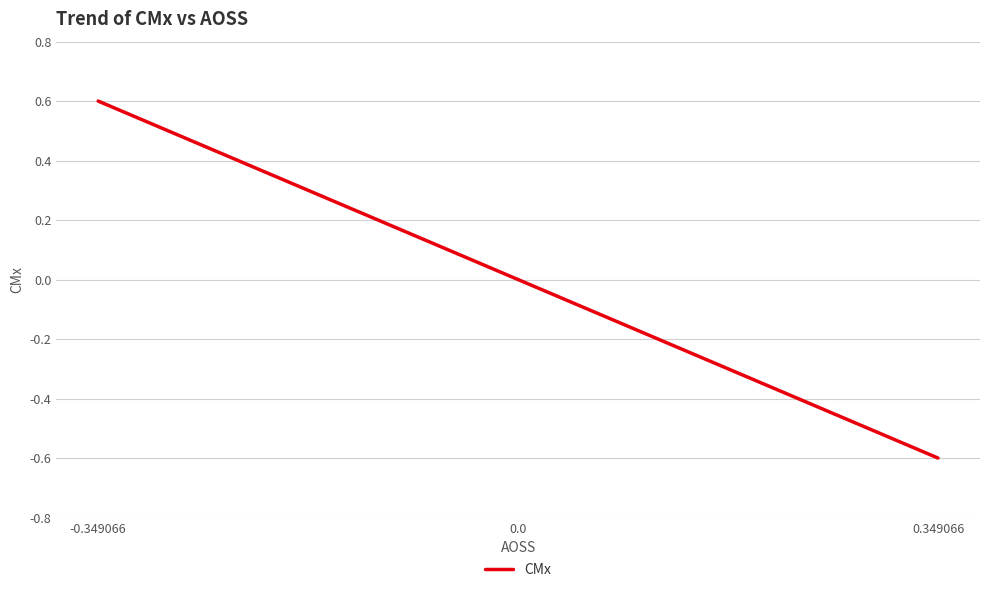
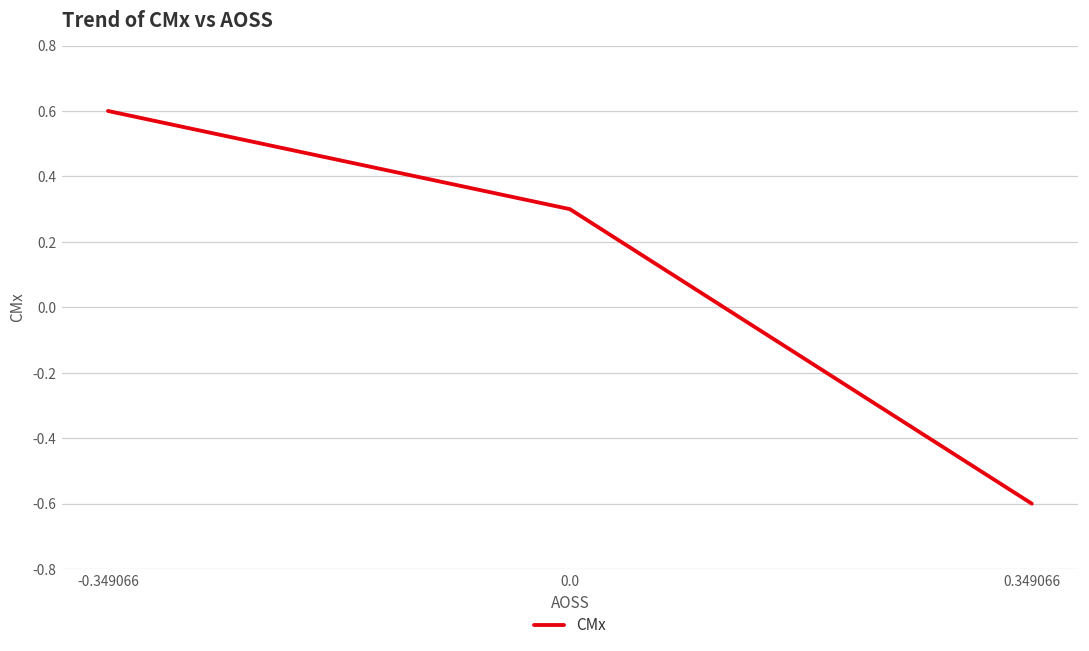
  {
    "-0.349066": 0.6,
-   "0.0": 0.0,
+   "0.0": 0.3,
    "0.349066": -0.6
  }
